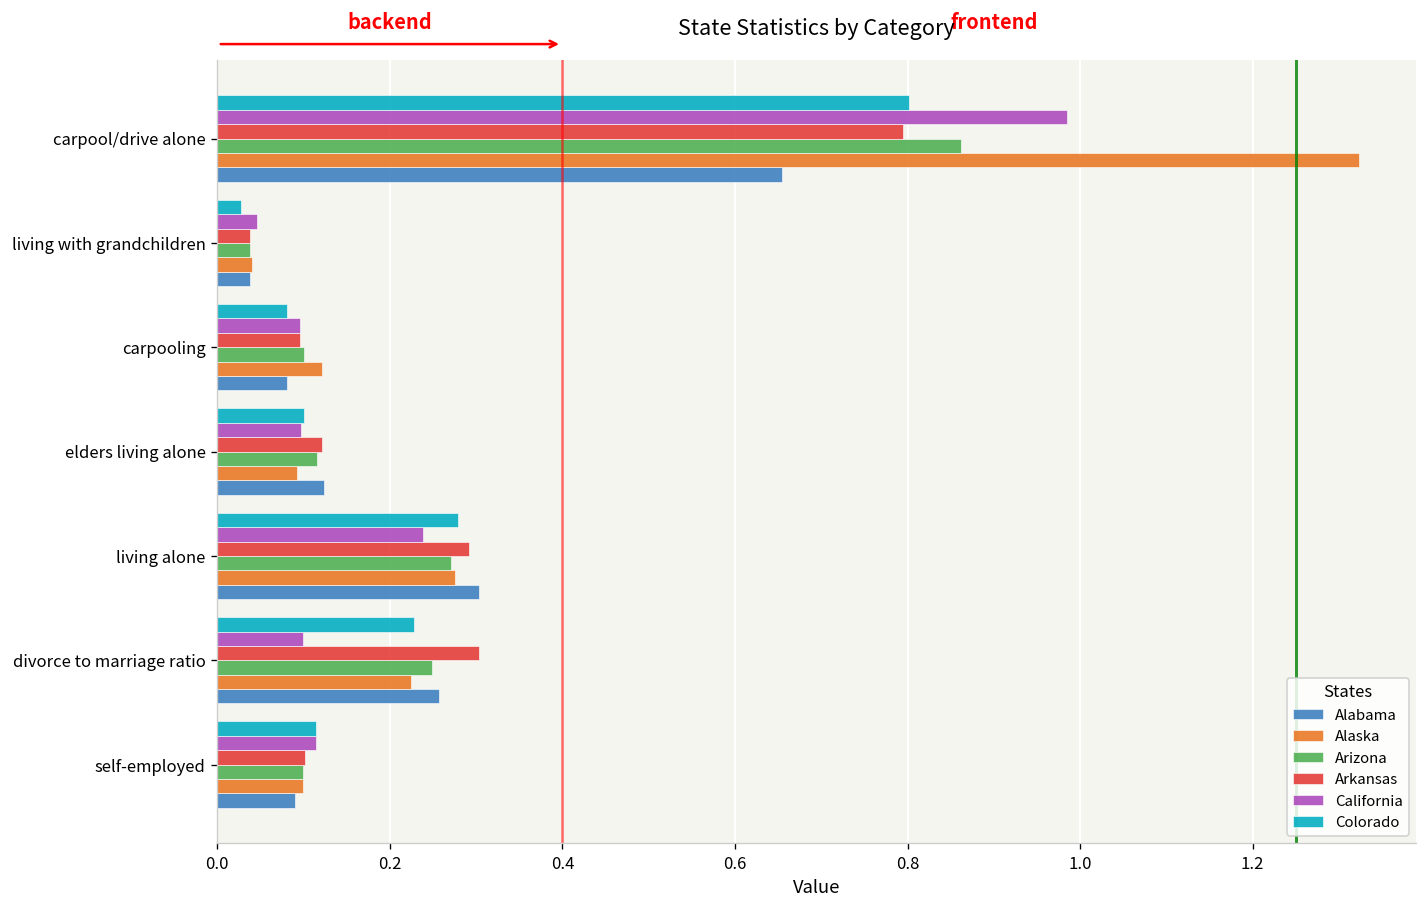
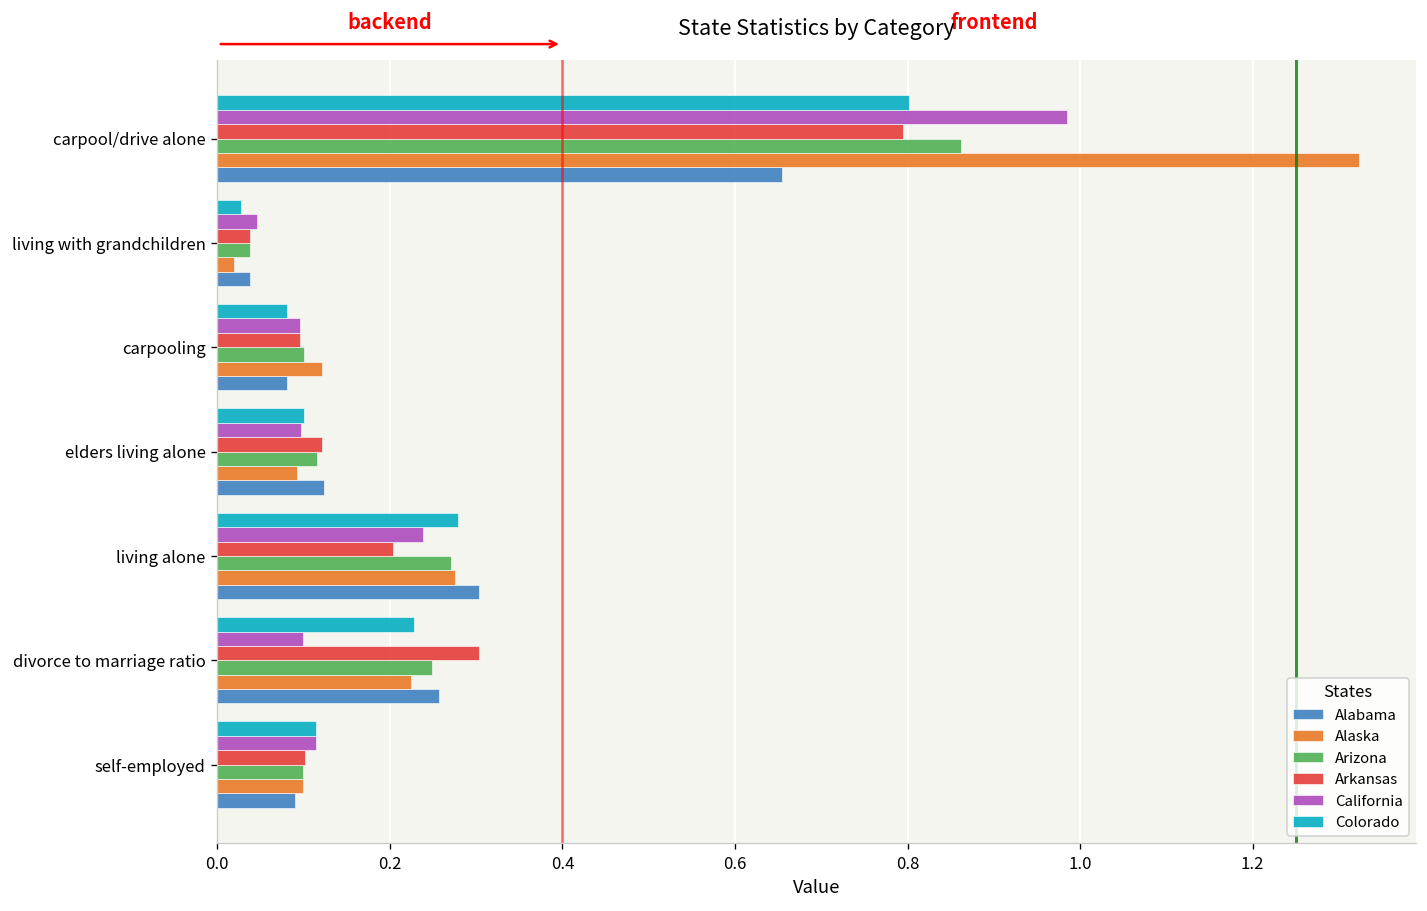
  {
    "Alabama": {
      "carpool/drive alone": 0.65,
      "living with grandchildren": 0.04,
      "carpooling": 0.08,
      "elders living alone": 0.12,
      "living alone": 0.30,
      "divorce to marriage ratio": 0.26,
      "self-employed": 0.09
    },
    "Alaska": {
      "carpool/drive alone": 1.32,
-     "living with grandchildren": 0.04,
+     "living with grandchildren": 0.02,
      "carpooling": 0.12,
      "elders living alone": 0.09,
      "living alone": 0.28,
      "divorce to marriage ratio": 0.22,
      "self-employed": 0.10
    },
    "Arizona": {
      "carpool/drive alone": 0.86,
      "living with grandchildren": 0.04,
      "carpooling": 0.10,
      "elders living alone": 0.12,
      "living alone": 0.27,
      "divorce to marriage ratio": 0.25,
      "self-employed": 0.10
    },
    "Arkansas": {
      "carpool/drive alone": 0.79,
      "living with grandchildren": 0.04,
      "carpooling": 0.10,
      "elders living alone": 0.12,
-     "living alone": 0.29,
+     "living alone": 0.20,
      "divorce to marriage ratio": 0.30,
      "self-employed": 0.10
    },
    "California": {
      "carpool/drive alone": 0.99,
      "living with grandchildren": 0.05,
      "carpooling": 0.10,
      "elders living alone": 0.10,
      "living alone": 0.24,
      "divorce to marriage ratio": 0.10,
      "self-employed": 0.11
    },
    "Colorado": {
      "carpool/drive alone": 0.80,
      "living with grandchildren": 0.03,
      "carpooling": 0.08,
      "elders living alone": 0.10,
      "living alone": 0.28,
      "divorce to marriage ratio": 0.23,
      "self-employed": 0.11
    }
  }
